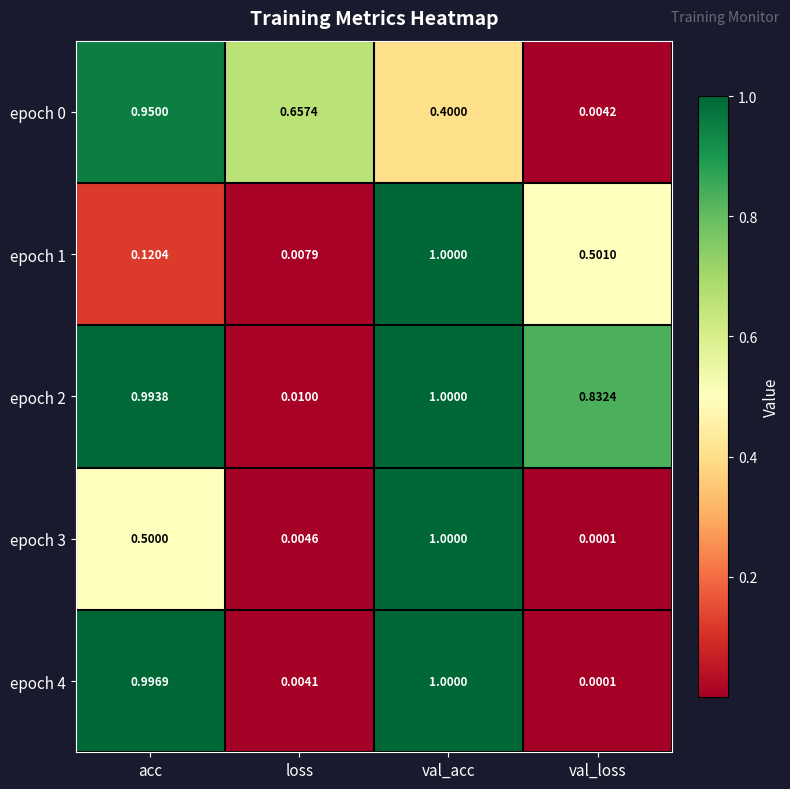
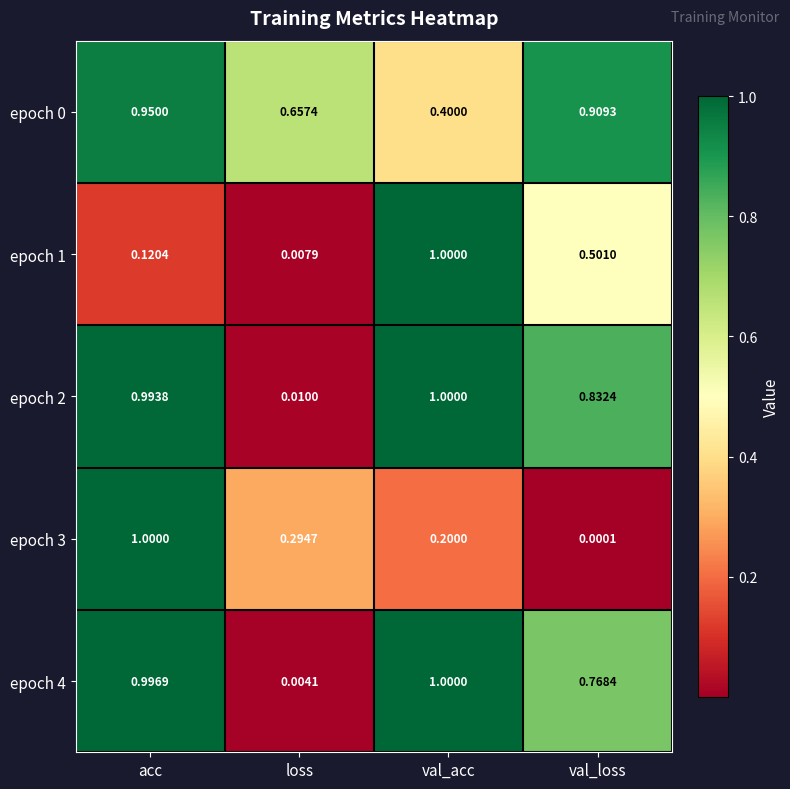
  {
    "epoch 0": {
      "acc": 0.9500,
      "loss": 0.6574,
      "val_acc": 0.4000,
-     "val_loss": 0.0042
+     "val_loss": 0.9093
    },
    "epoch 1": {
      "acc": 0.1204,
      "loss": 0.0079,
      "val_acc": 1.0000,
      "val_loss": 0.5010
    },
    "epoch 2": {
      "acc": 0.9938,
      "loss": 0.0100,
      "val_acc": 1.0000,
      "val_loss": 0.8324
    },
    "epoch 3": {
-     "acc": 0.5000,
-     "loss": 0.0046,
-     "val_acc": 1.0000,
+     "acc": 1.0000,
+     "loss": 0.2947,
+     "val_acc": 0.2000,
      "val_loss": 0.0001
    },
    "epoch 4": {
      "acc": 0.9969,
      "loss": 0.0041,
      "val_acc": 1.0000,
-     "val_loss": 0.0001
+     "val_loss": 0.7684
    }
  }
